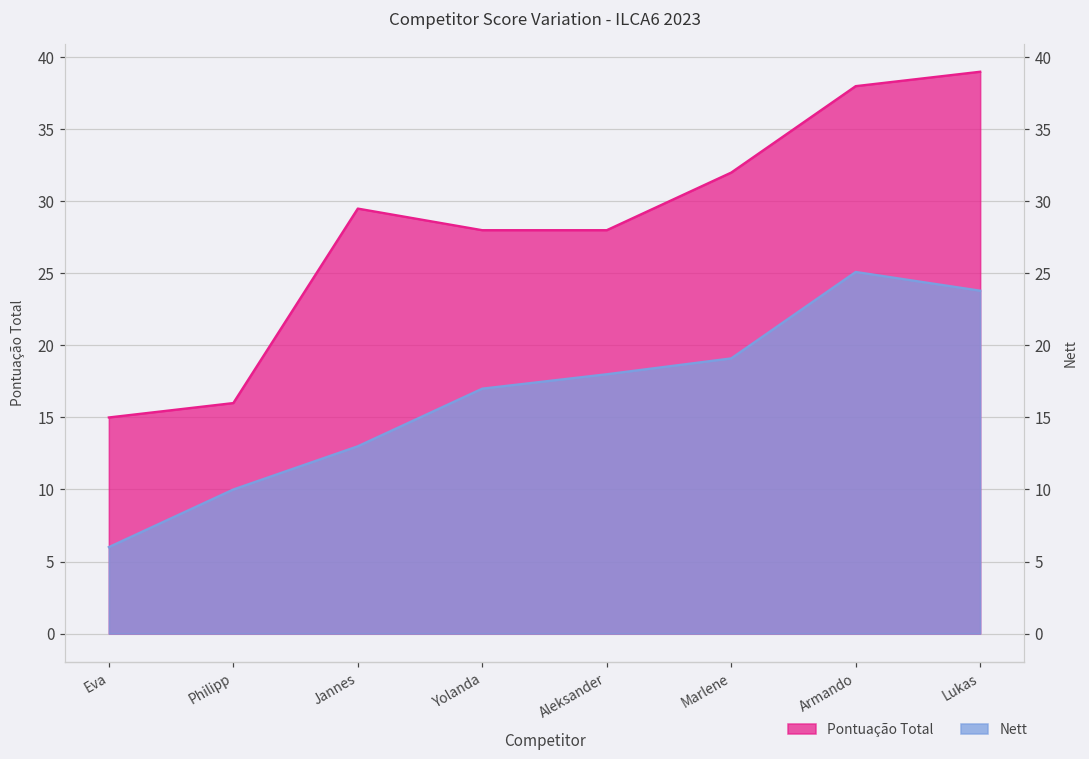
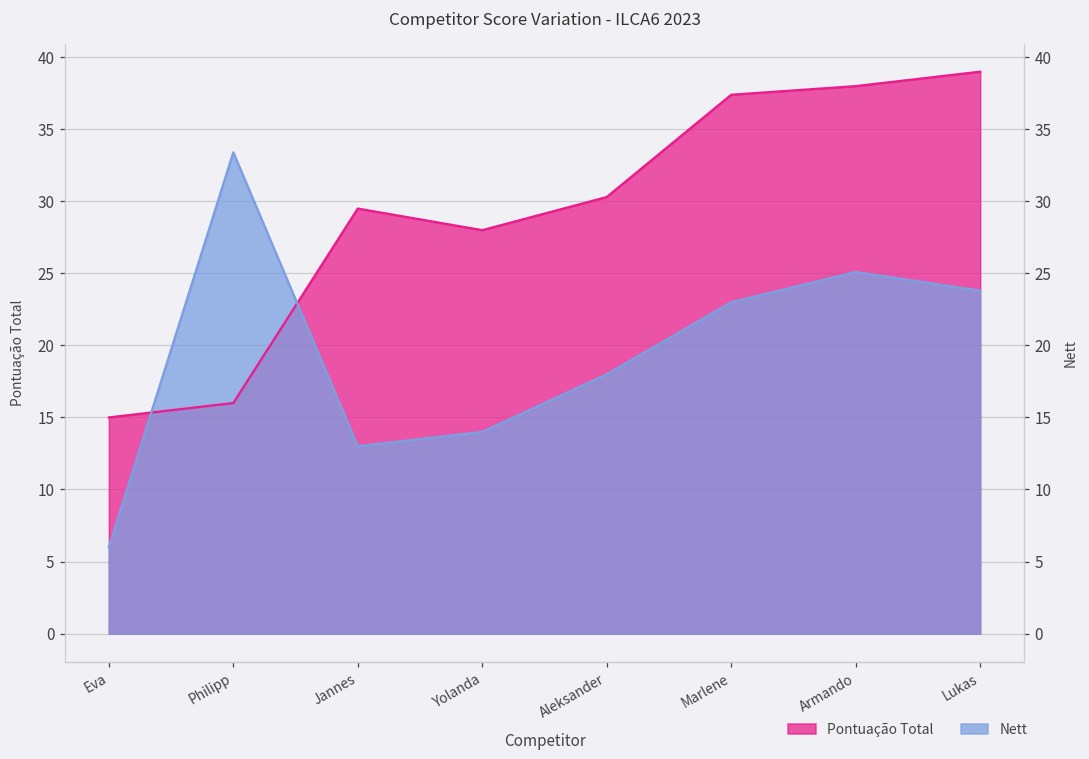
  {
    "Pontuação Total": {
      "Eva": 15.0,
      "Philipp": 16.0,
      "Jannes": 29.5,
      "Yolanda": 28.0,
-     "Aleksander": 28.0,
-     "Marlene": 32.0,
+     "Aleksander": 30.3,
+     "Marlene": 37.4,
      "Armando": 38.0,
      "Lukas": 39.0
    },
    "Nett": {
      "Eva": 6.0,
-     "Philipp": 10.0,
+     "Philipp": 33.4,
      "Jannes": 13.0,
-     "Yolanda": 17,
+     "Yolanda": 14,
      "Aleksander": 18.0,
-     "Marlene": 19.1,
+     "Marlene": 23.0,
      "Armando": 25.1,
      "Lukas": 23.8
    }
  }
